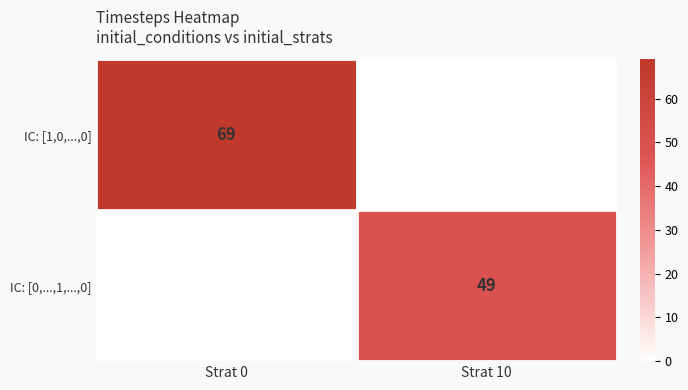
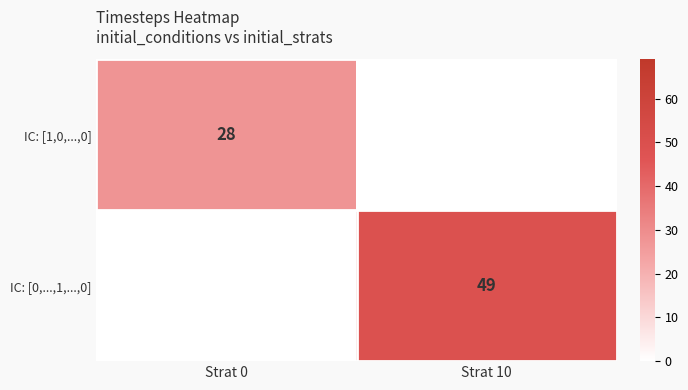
  {
    "IC: [1,0,...,0]": {
-     "Strat 0": 69
+     "Strat 0": 28
    },
    "IC: [0,...,1,...,0]": {
      "Strat 10": 49
    }
  }
